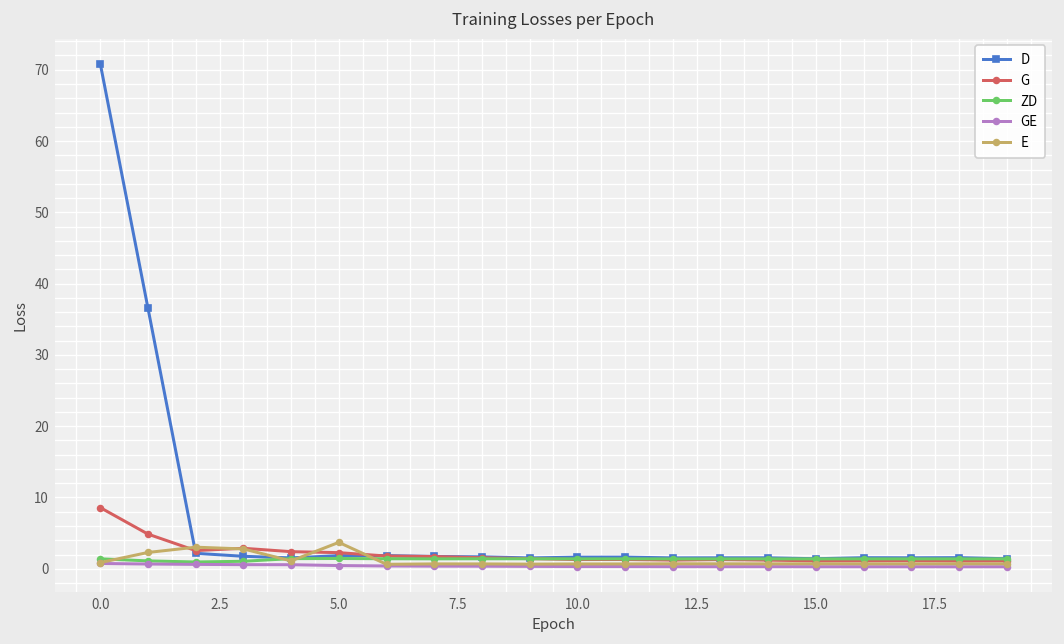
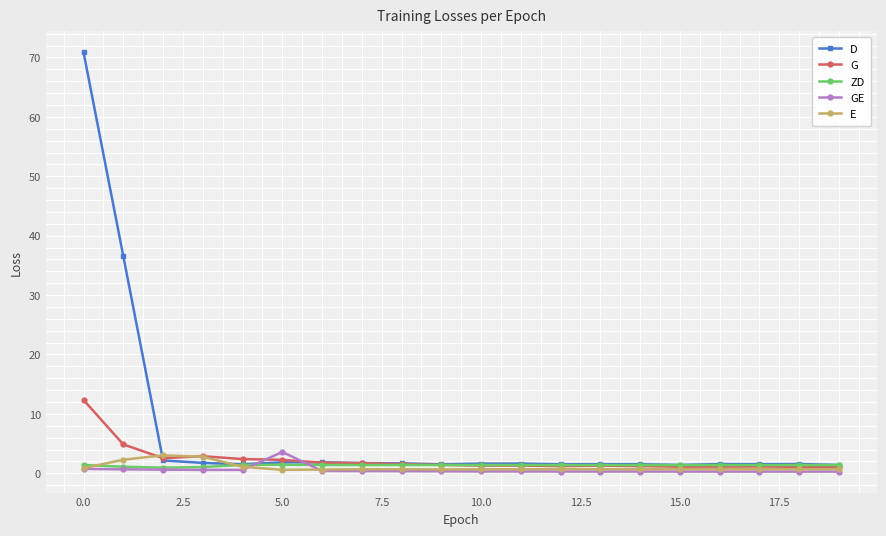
  {
    "D": {
      "0.0": 71
    },
    "G": {
-     "0.0": 9
+     "0.0": 12
    },
    "ZD": {
      "0.0": 1
    },
    "GE": {
-     "5.0": 0
+     "5.0": 4
    },
    "E": {
-     "5.0": 4
+     "5.0": 1
    }
  }
